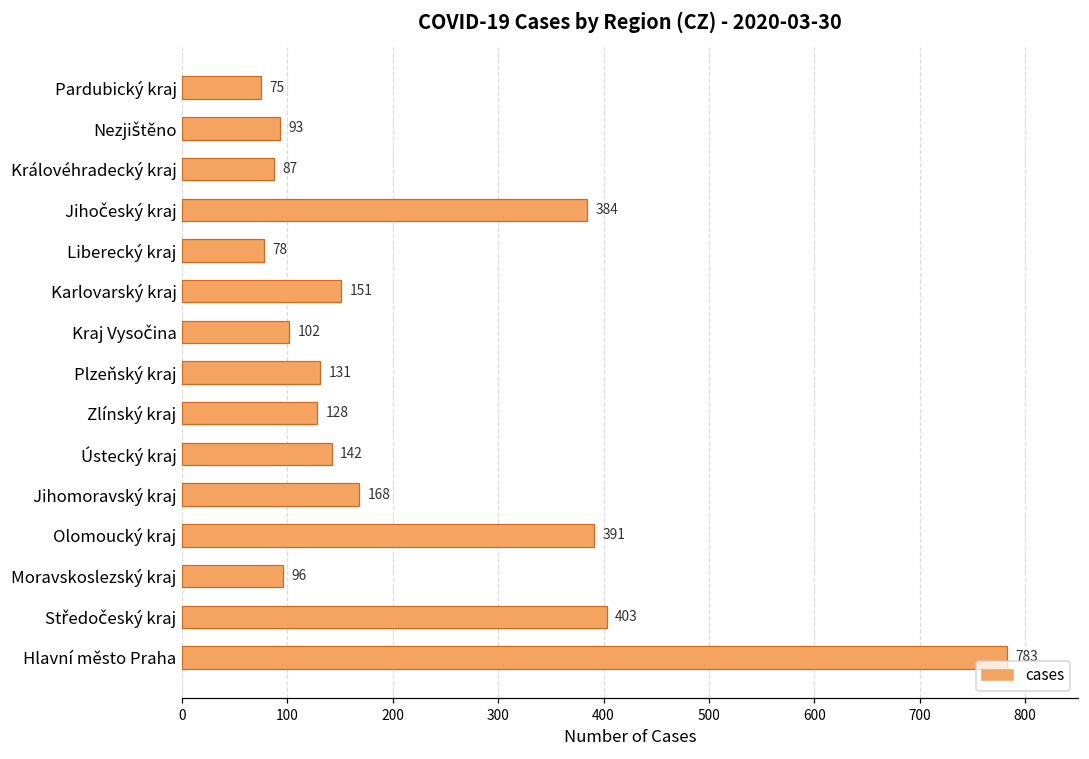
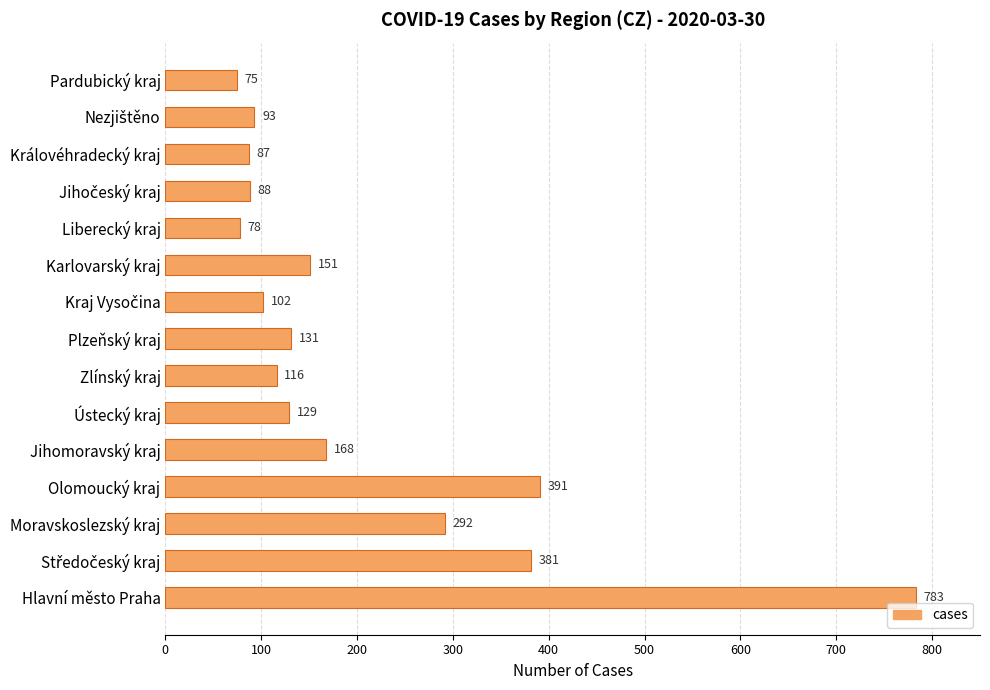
  {
    "Pardubický kraj": 75,
    "Nezjištěno": 93,
    "Královéhradecký kraj": 87,
-   "Jihočeský kraj": 384,
+   "Jihočeský kraj": 88,
    "Liberecký kraj": 78,
    "Karlovarský kraj": 151,
    "Kraj Vysočina": 102,
    "Plzeňský kraj": 131,
-   "Zlínský kraj": 128,
-   "Ústecký kraj": 142,
+   "Zlínský kraj": 116,
+   "Ústecký kraj": 129,
    "Jihomoravský kraj": 168,
    "Olomoucký kraj": 391,
-   "Moravskoslezský kraj": 96,
-   "Středočeský kraj": 403
+   "Moravskoslezský kraj": 292,
+   "Středočeský kraj": 381
  }
